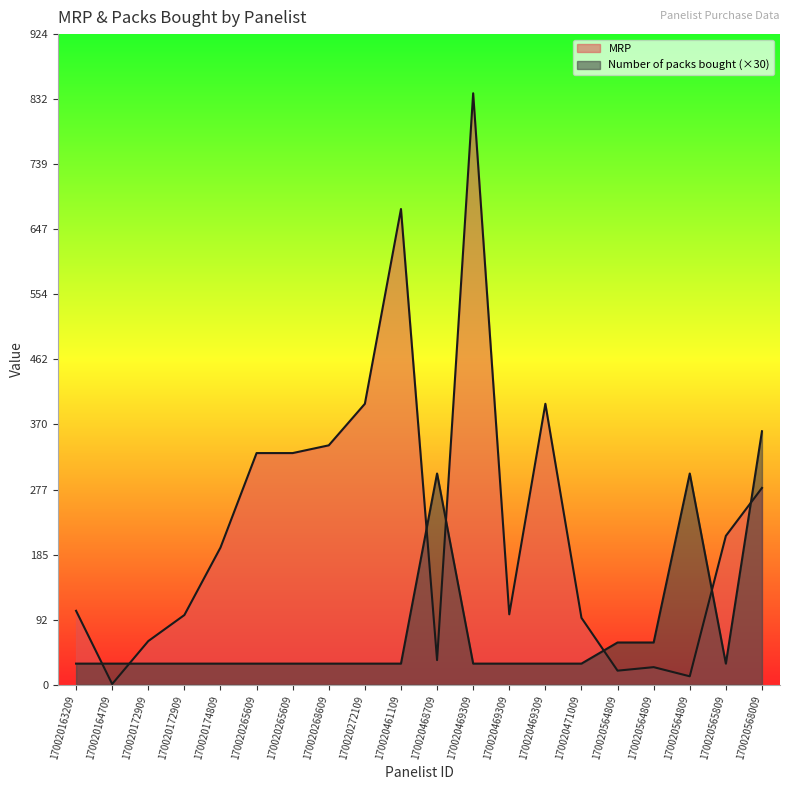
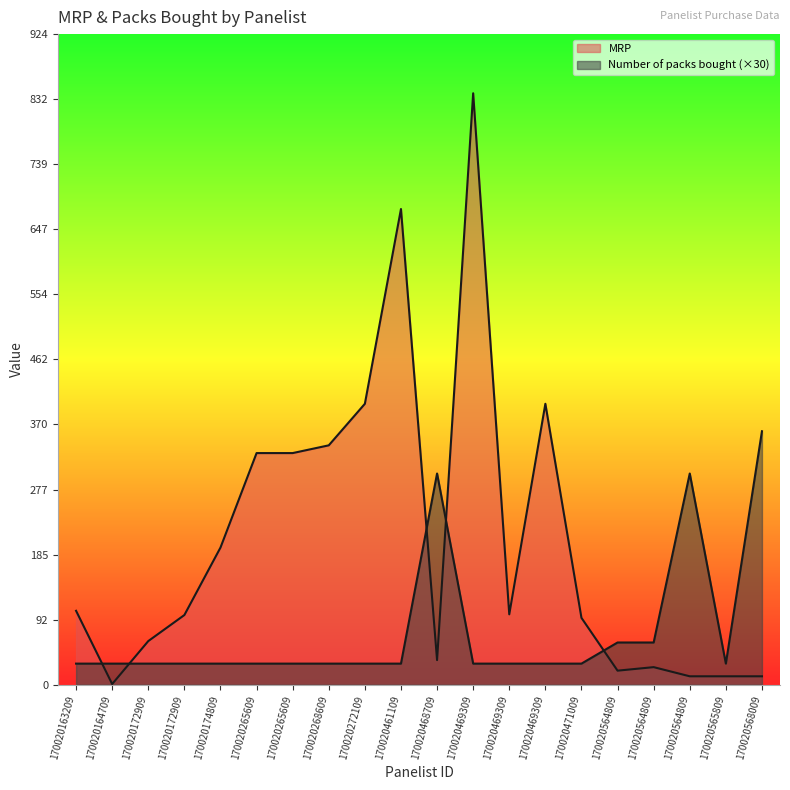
  {
    "MRP": {
      "170020163209": 110,
      "170020164709": 0,
      "170020174809": 190,
      "170020268609": 340,
      "170020272109": 400,
      "170020461109": 680,
      "170020468709": 40,
      "170020471009": 100,
-     "170020565809": 210,
-     "170020568009": 280
+     "170020565809": 10,
+     "170020568009": 10
    },
    "Number of packs bought (×30)": {
      "170020163209": 30,
      "170020164709": 30,
      "170020174809": 30,
      "170020268609": 30,
      "170020272109": 30,
      "170020461109": 30,
      "170020468709": 300,
      "170020471009": 30,
      "170020565809": 30,
      "170020568009": 360
    }
  }
